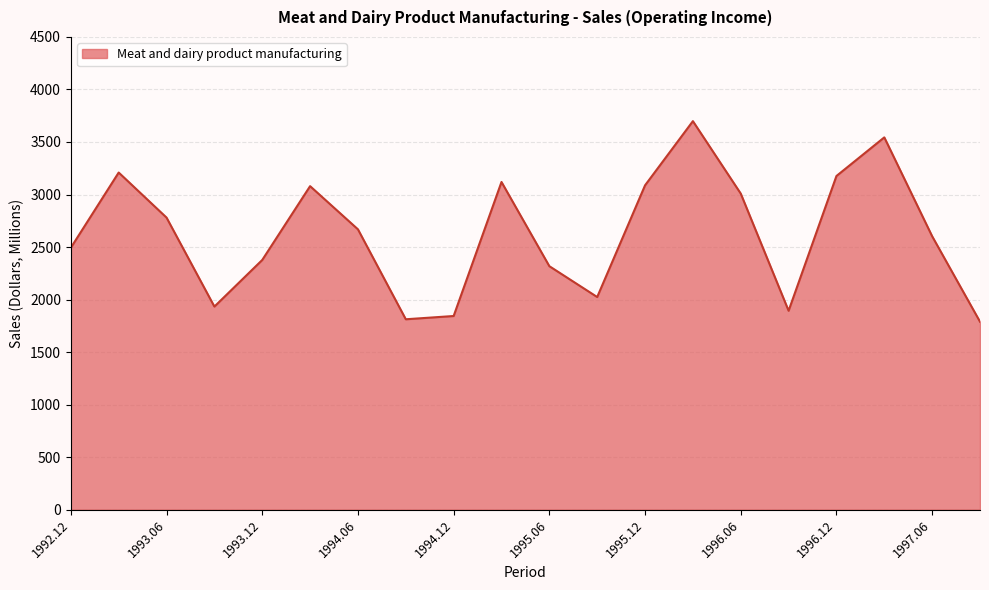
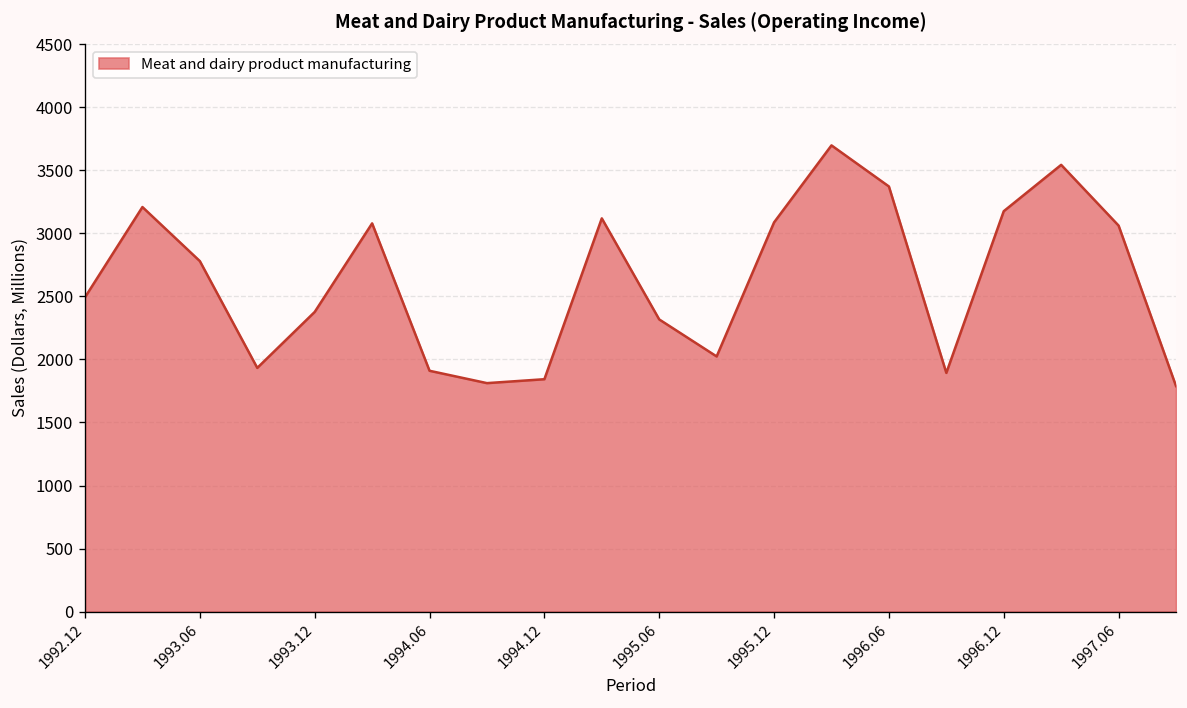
  {
    "1992.12": 2490,
    "1993.06": 2780,
    "1993.12": 2380,
-   "1994.06": 2670,
+   "1994.06": 1910,
    "1994.12": 1840,
    "1995.06": 2320,
    "1995.12": 3090,
-   "1996.06": 3010,
+   "1996.06": 3370,
    "1996.12": 3180,
-   "1997.06": 2600
+   "1997.06": 3060
  }
